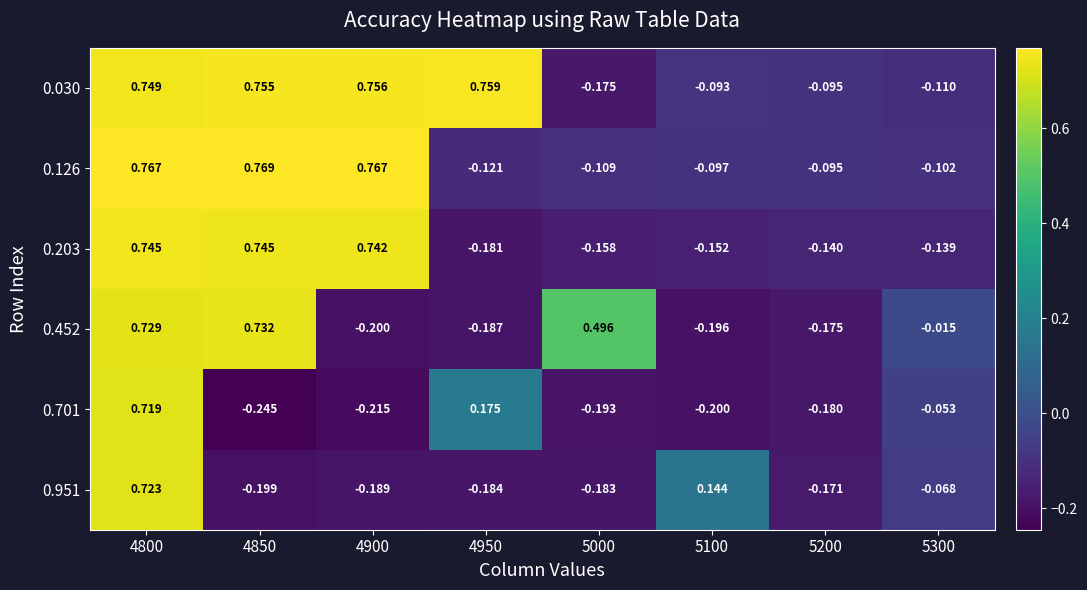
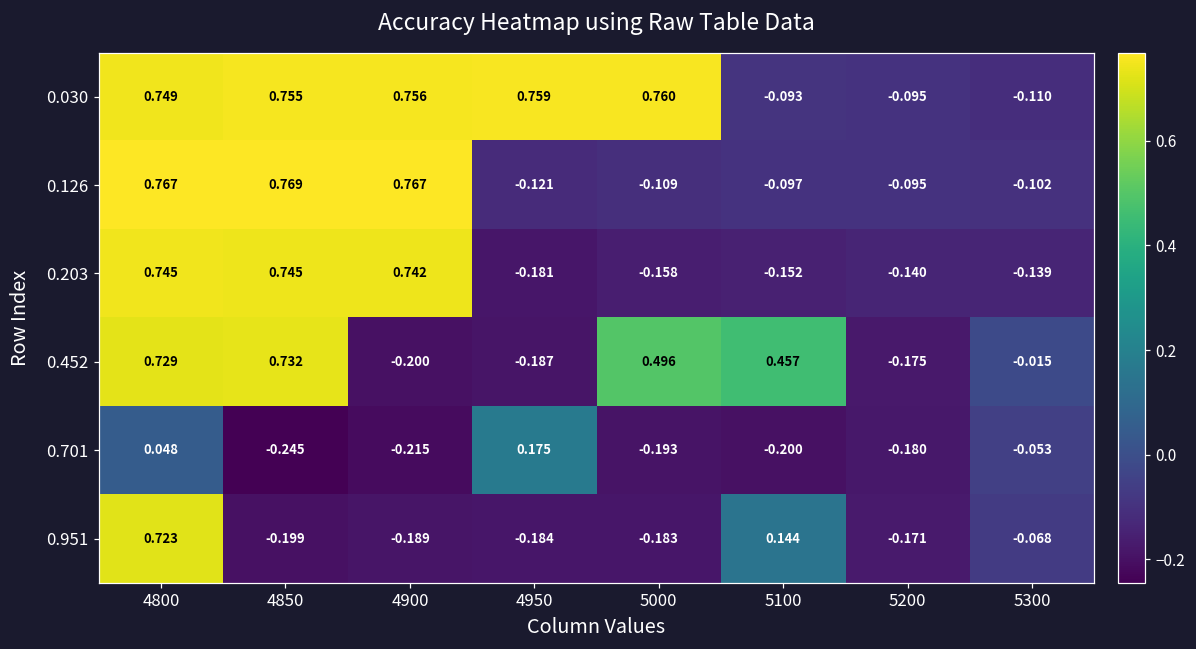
  {
    "0.030": {
      "4800": 0.749,
      "4850": 0.755,
      "4900": 0.756,
      "4950": 0.759,
-     "5000": -0.175,
+     "5000": 0.760,
      "5100": -0.093,
      "5200": -0.095,
      "5300": -0.110
    },
    "0.126": {
      "4800": 0.767,
      "4850": 0.769,
      "4900": 0.767,
      "4950": -0.121,
      "5000": -0.109,
      "5100": -0.097,
      "5200": -0.095,
      "5300": -0.102
    },
    "0.203": {
      "4800": 0.745,
      "4850": 0.745,
      "4900": 0.742,
      "4950": -0.181,
      "5000": -0.158,
      "5100": -0.152,
      "5200": -0.140,
      "5300": -0.139
    },
    "0.452": {
      "4800": 0.729,
      "4850": 0.732,
      "4900": -0.200,
      "4950": -0.187,
      "5000": 0.496,
-     "5100": -0.196,
+     "5100": 0.457,
      "5200": -0.175,
      "5300": -0.015
    },
    "0.701": {
-     "4800": 0.719,
+     "4800": 0.048,
      "4850": -0.245,
      "4900": -0.215,
      "4950": 0.175,
      "5000": -0.193,
      "5100": -0.200,
      "5200": -0.180,
      "5300": -0.053
    },
    "0.951": {
      "4800": 0.723,
      "4850": -0.199,
      "4900": -0.189,
      "4950": -0.184,
      "5000": -0.183,
      "5100": 0.144,
      "5200": -0.171,
      "5300": -0.068
    }
  }
